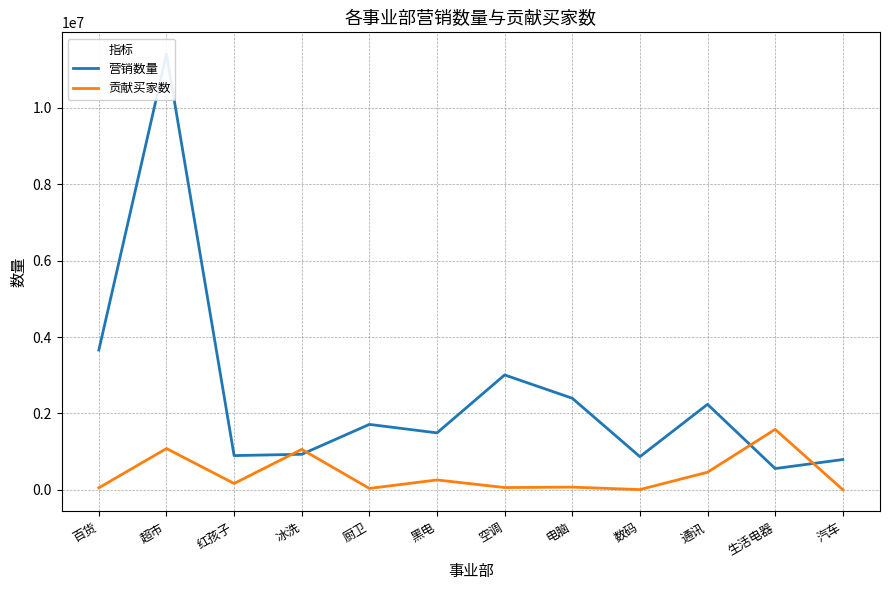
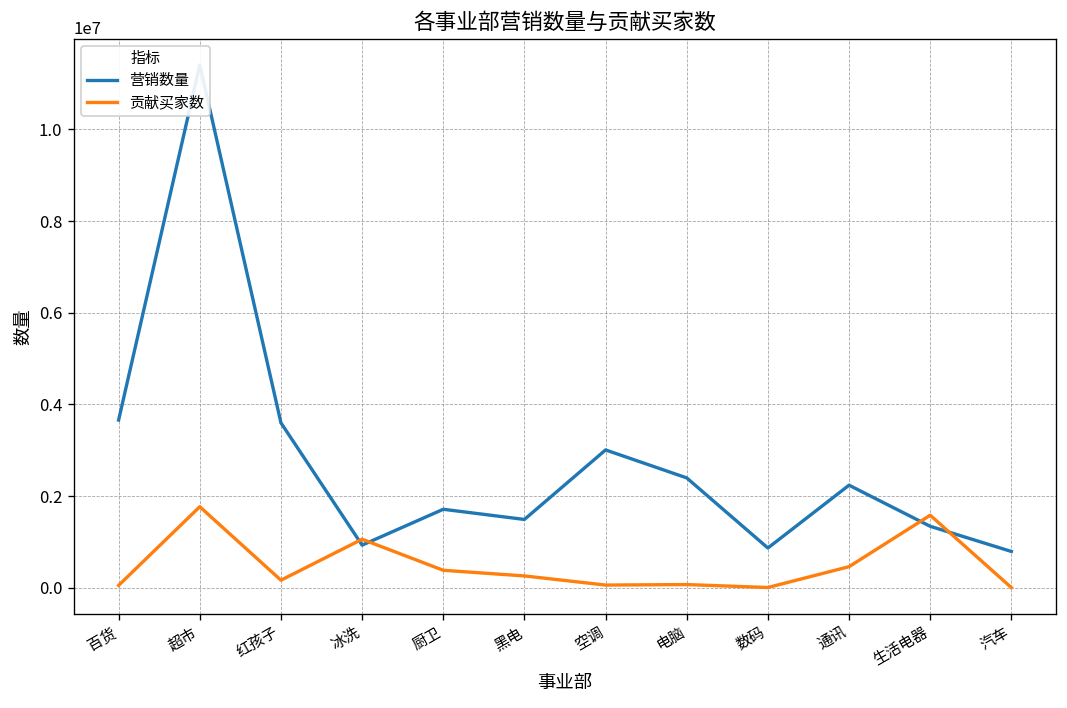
  {
    "营销数量": {
      "百货": 3700000,
-     "红孩子": 900000,
+     "红孩子": 3600000,
      "冰洗": 900000,
      "厨卫": 1700000,
      "黑电": 1500000,
      "空调": 3000000,
      "电脑": 2400000,
      "数码": 900000,
      "通讯": 2200000,
-     "生活电器": 600000,
+     "生活电器": 1300000,
      "汽车": 800000
    },
    "贡献买家数": {
      "百货": 100000,
-     "超市": 1100000,
+     "超市": 1800000,
      "红孩子": 200000,
      "冰洗": 1100000,
-     "厨卫": 0,
+     "厨卫": 400000,
      "黑电": 300000,
      "空调": 100000,
      "电脑": 100000,
      "数码": 0,
      "通讯": 500000,
      "生活电器": 1600000,
      "汽车": 0
    }
  }
